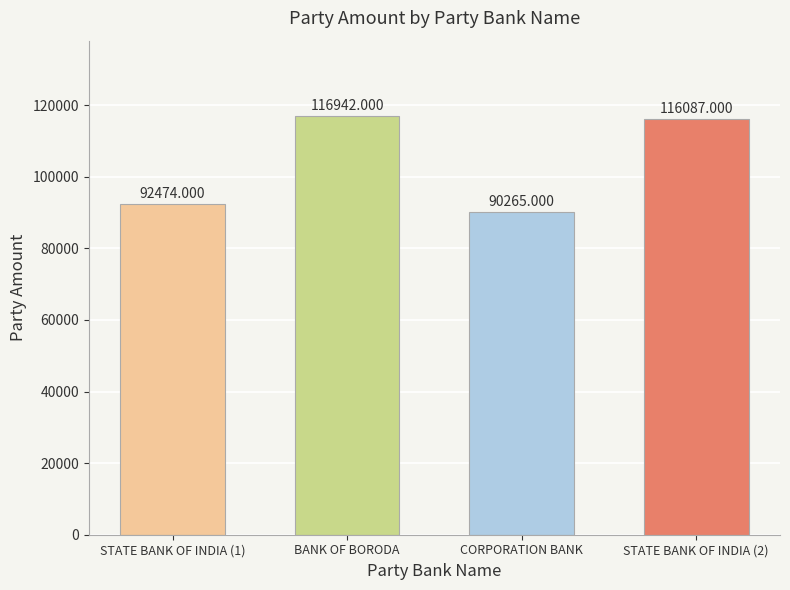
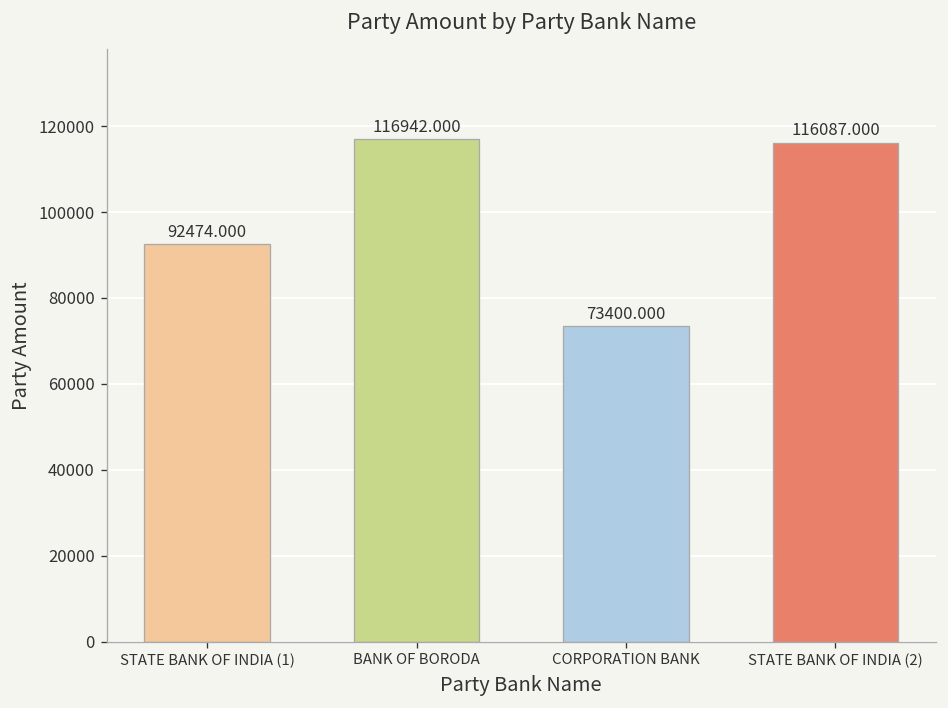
  {
    "STATE BANK OF INDIA (1)": 92474.000,
    "BANK OF BORODA": 116942.000,
-   "CORPORATION BANK": 90265.000,
+   "CORPORATION BANK": 73400.000,
    "STATE BANK OF INDIA (2)": 116087.000
  }
